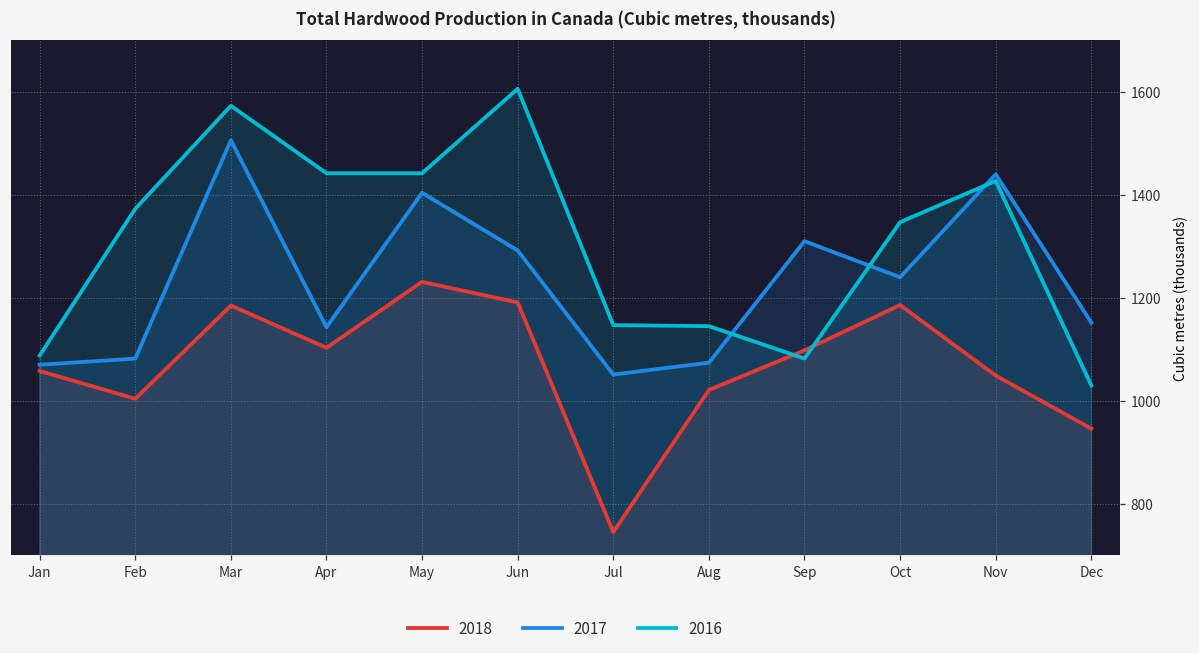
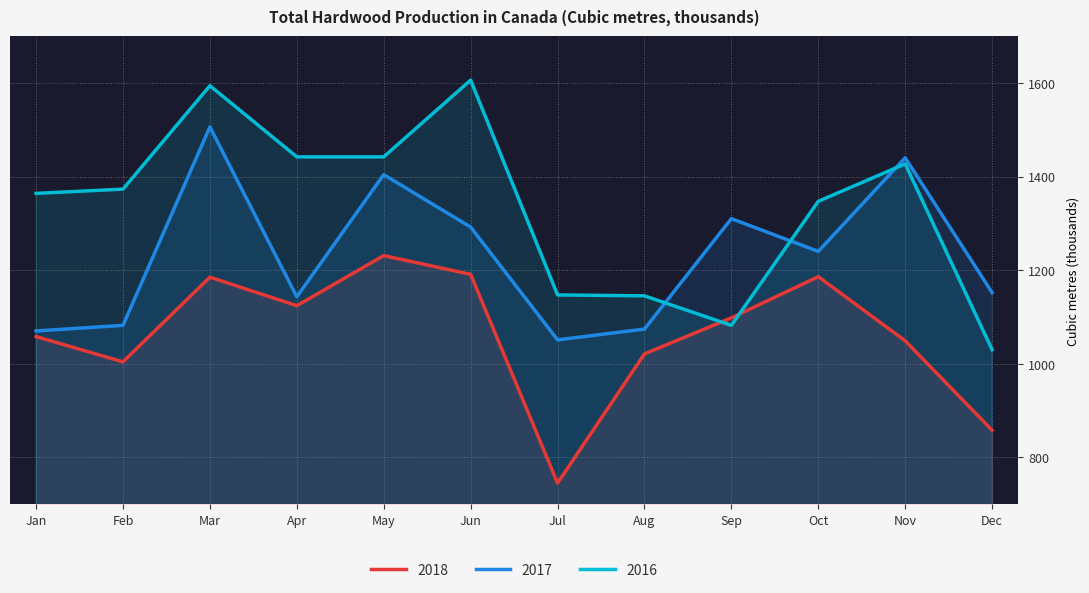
  {
    "2018": {
      "Jan": 1060,
      "Feb": 1000,
      "Mar": 1190,
-     "Apr": 1100,
+     "Apr": 1120,
      "May": 1230,
      "Jun": 1190,
      "Jul": 750,
      "Aug": 1020,
      "Sep": 1100,
      "Oct": 1190,
      "Nov": 1050,
-     "Dec": 950
+     "Dec": 860
    },
    "2017": {
      "Jan": 1070,
      "Feb": 1080,
      "Mar": 1510,
      "Apr": 1140,
      "May": 1400,
      "Jun": 1290,
      "Jul": 1050,
      "Aug": 1070,
      "Sep": 1310,
      "Oct": 1240,
      "Nov": 1440,
      "Dec": 1150
    },
    "2016": {
-     "Jan": 1090,
+     "Jan": 1360,
      "Feb": 1370,
-     "Mar": 1570,
+     "Mar": 1590,
      "Apr": 1440,
      "May": 1440,
      "Jun": 1610,
      "Jul": 1150,
      "Aug": 1150,
      "Sep": 1080,
      "Oct": 1350,
      "Nov": 1430,
      "Dec": 1030
    }
  }
